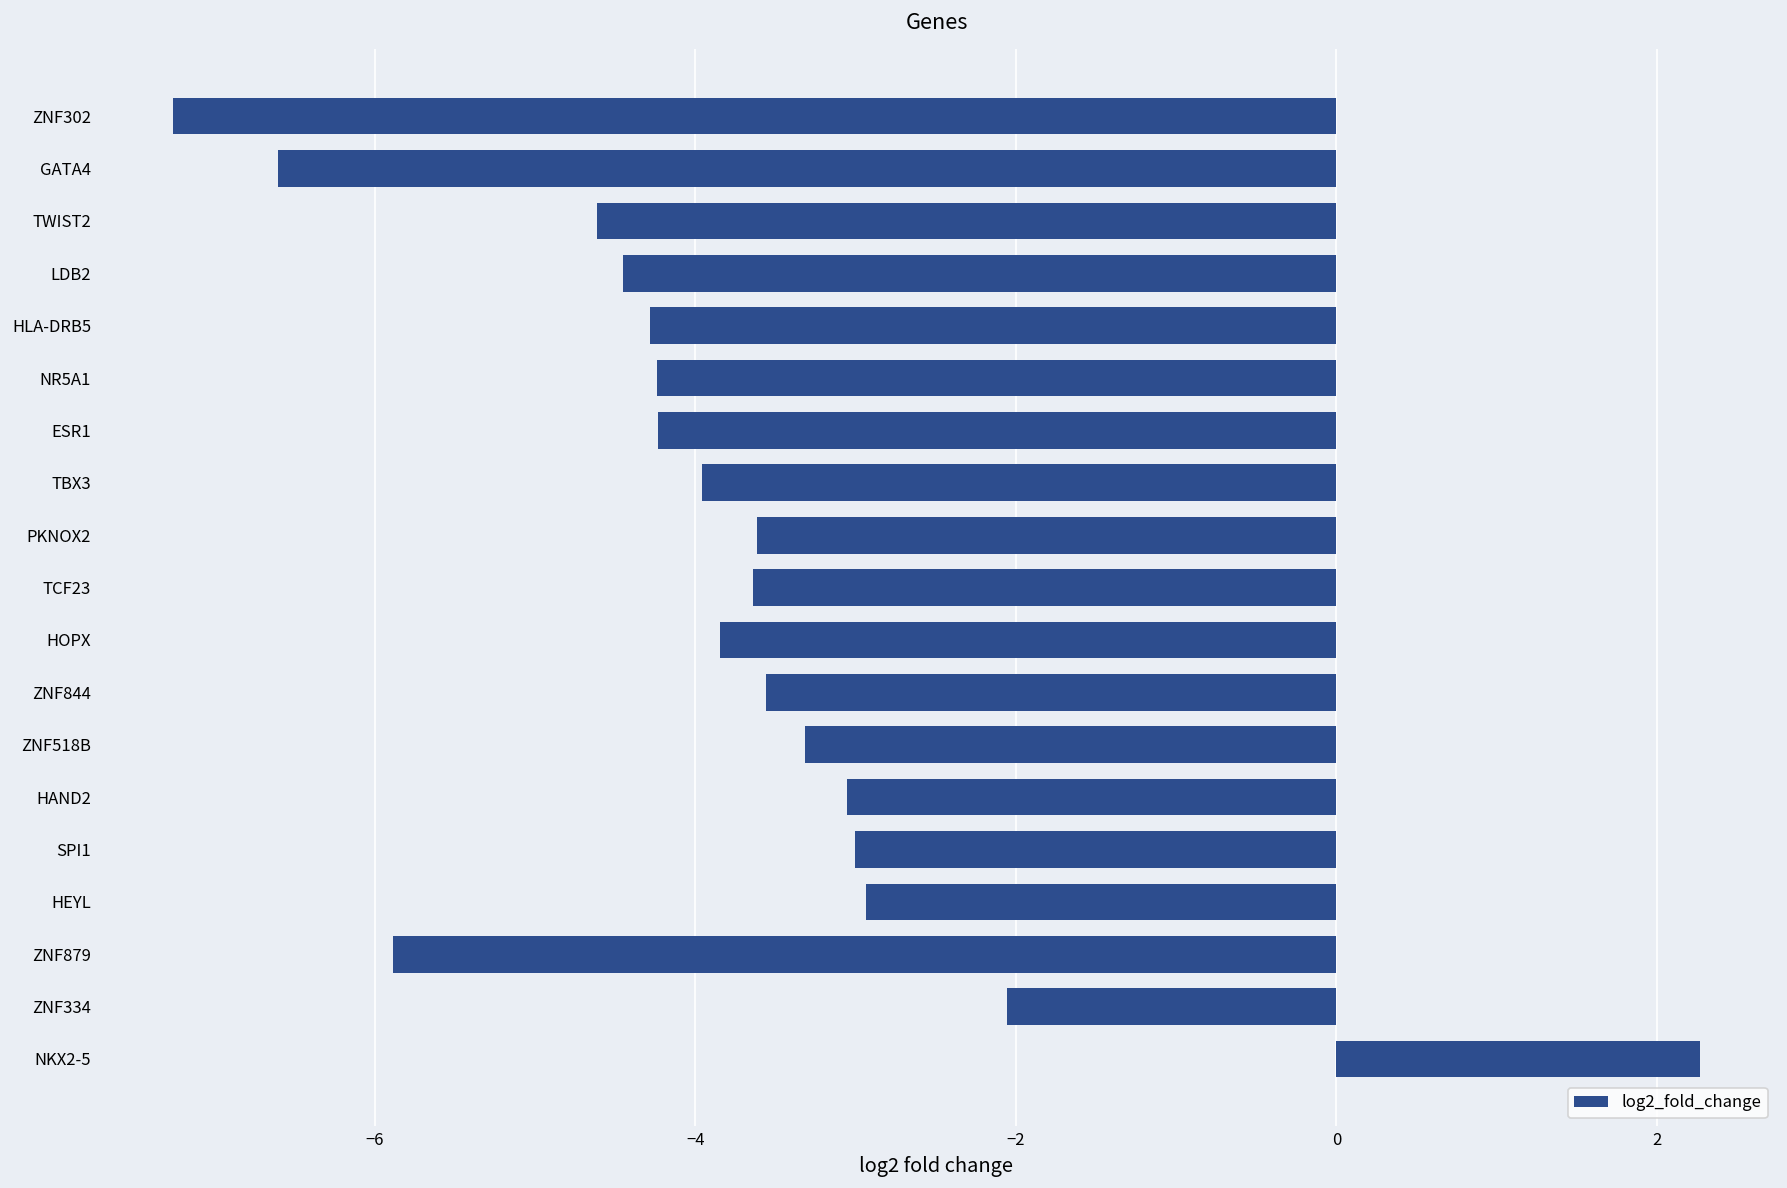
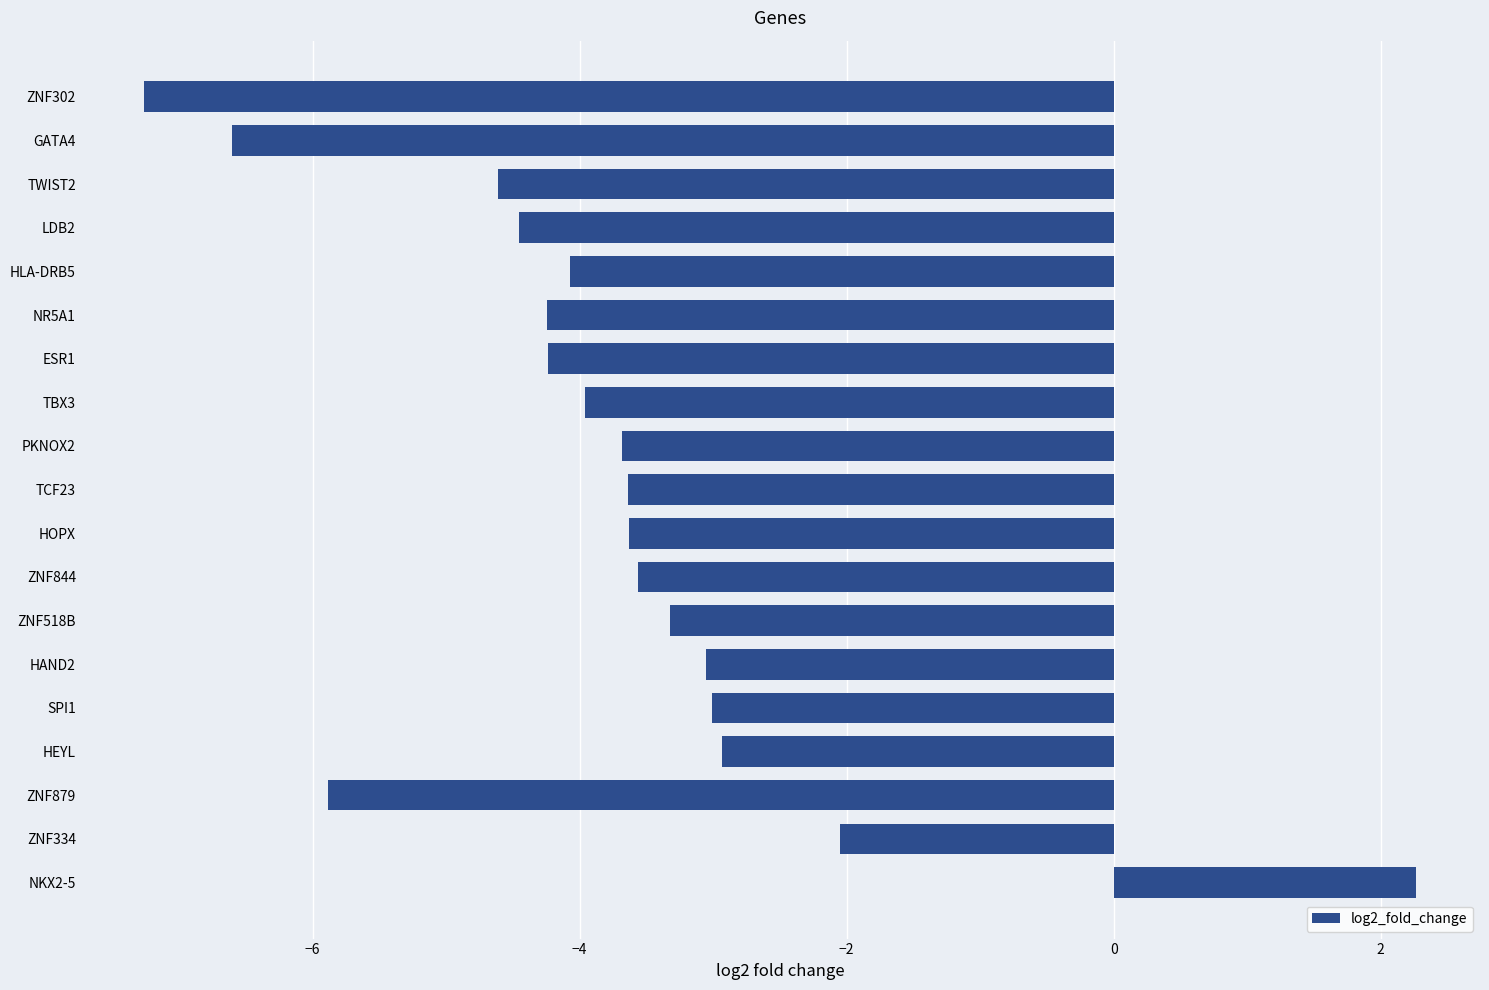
  {
    "ZNF302": -7.26,
    "GATA4": -6.61,
    "TWIST2": -4.61,
    "LDB2": -4.45,
-   "HLA-DRB5": -4.28,
+   "HLA-DRB5": -4.07,
    "NR5A1": -4.24,
    "ESR1": -4.24,
    "TBX3": -3.96,
-   "PKNOX2": -3.62,
+   "PKNOX2": -3.69,
    "TCF23": -3.64,
-   "HOPX": -3.85,
+   "HOPX": -3.63,
    "ZNF844": -3.56,
    "ZNF518B": -3.32,
    "HAND2": -3.06,
    "SPI1": -3.01,
    "HEYL": -2.94,
    "ZNF879": -5.89,
    "ZNF334": -2.05,
    "NKX2-5": 2.27
  }
